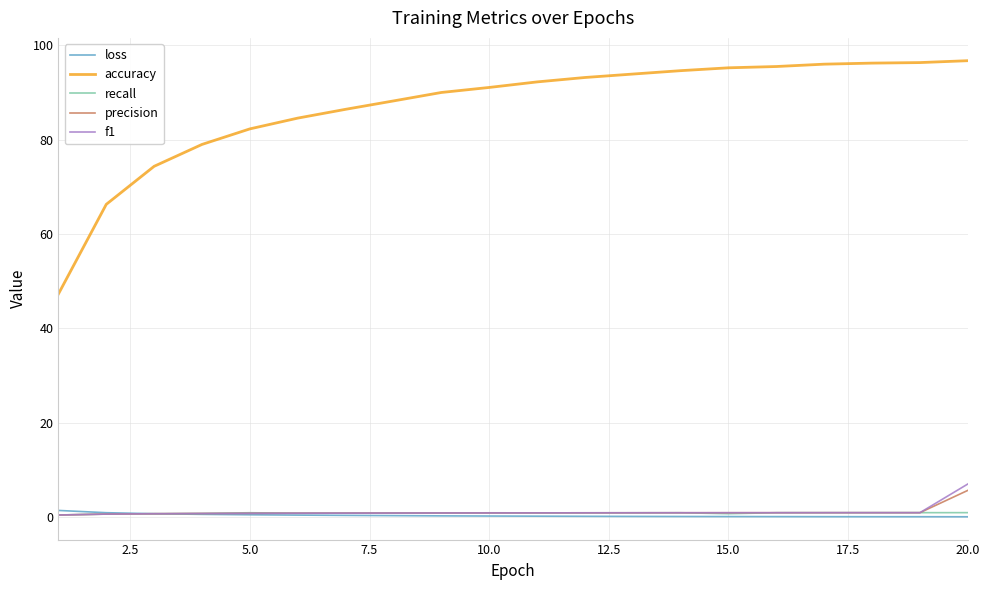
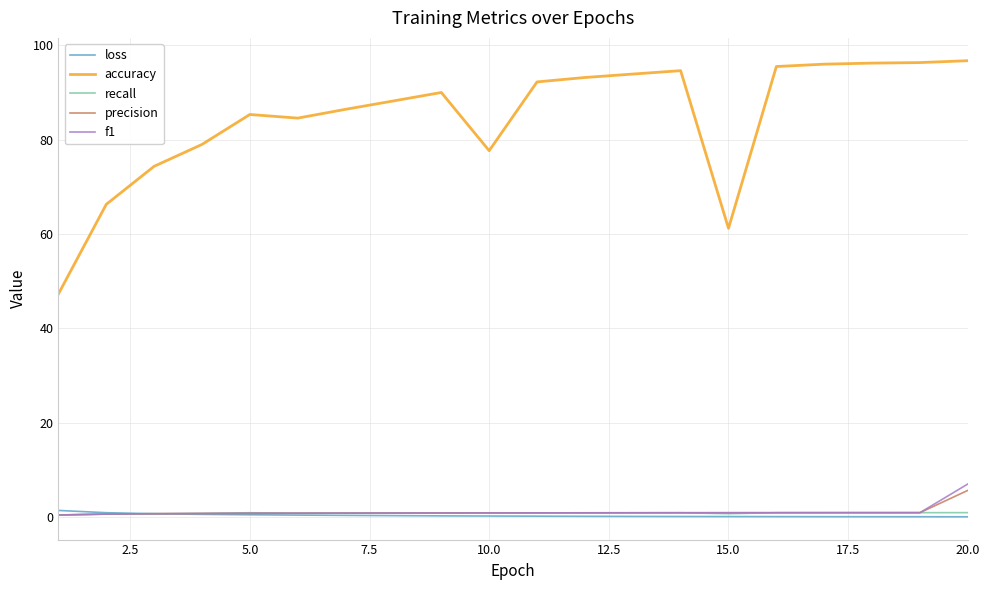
  {
    "loss": {
      "10.0": 0,
      "15.0": 0,
      "20.0": 0
    },
    "accuracy": {
-     "5.0": 82,
-     "10.0": 91,
-     "15.0": 95,
+     "5.0": 85,
+     "10.0": 78,
+     "15.0": 61,
      "20.0": 97
    },
    "recall": {
      "20.0": 1
    },
    "precision": {
      "20.0": 6
    },
    "f1": {
      "20.0": 7
    }
  }
